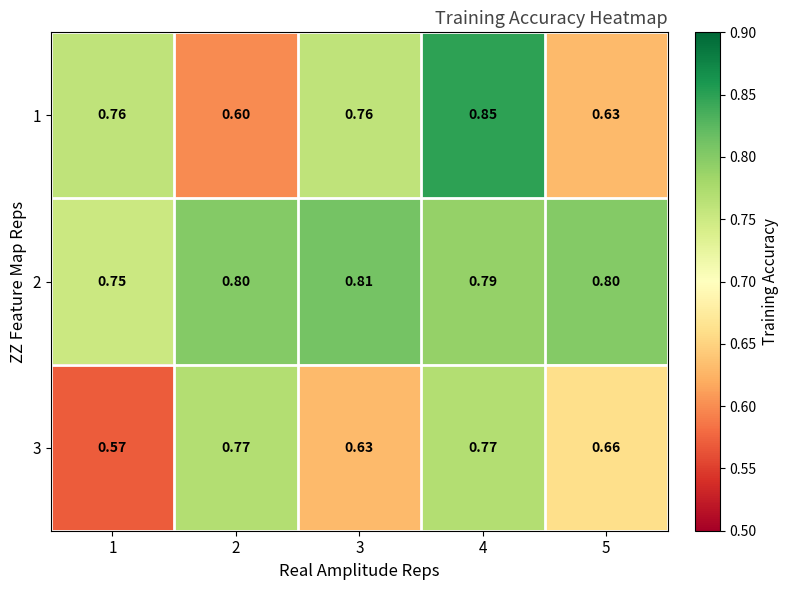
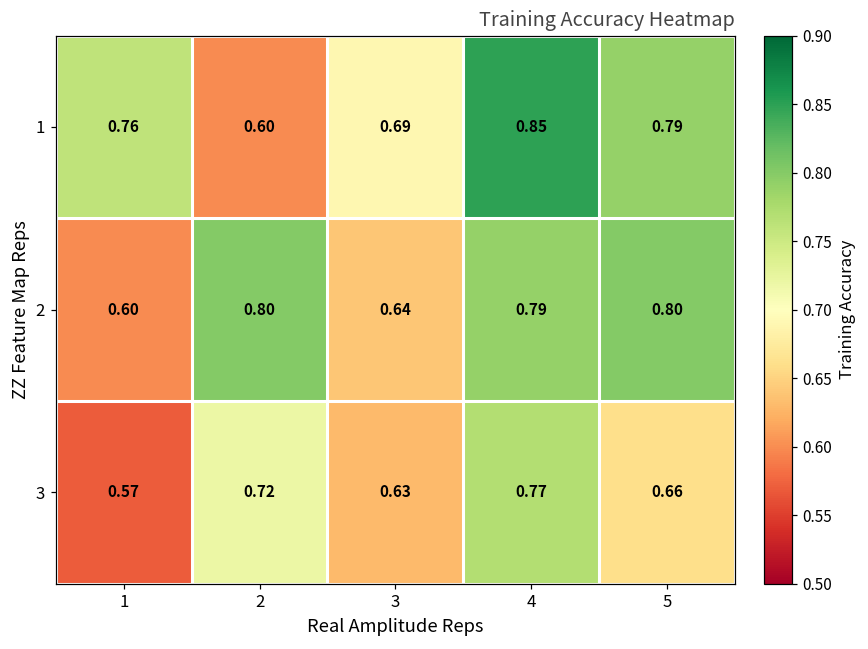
  {
    "1": {
      "1": 0.76,
      "2": 0.60,
-     "3": 0.76,
+     "3": 0.69,
      "4": 0.85,
-     "5": 0.63
+     "5": 0.79
    },
    "2": {
-     "1": 0.75,
+     "1": 0.60,
      "2": 0.80,
-     "3": 0.81,
+     "3": 0.64,
      "4": 0.79,
      "5": 0.80
    },
    "3": {
      "1": 0.57,
-     "2": 0.77,
+     "2": 0.72,
      "3": 0.63,
      "4": 0.77,
      "5": 0.66
    }
  }
